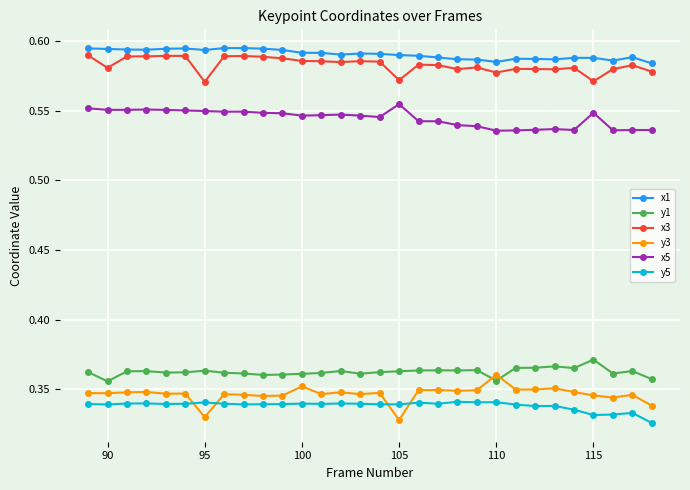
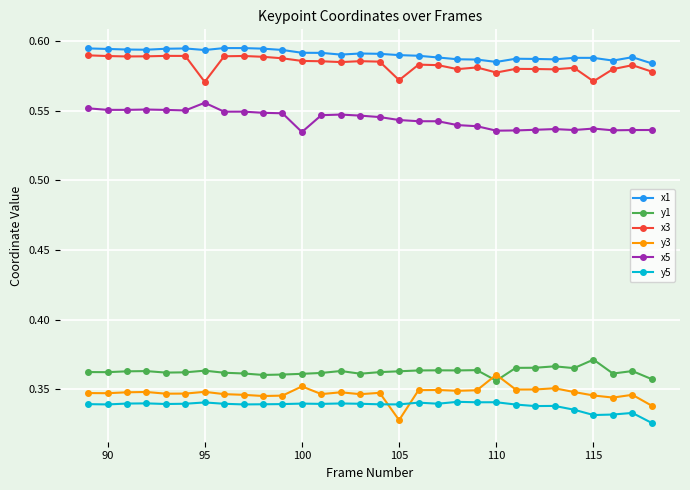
  {
    "y1": {
-     "90": 0.356,
+     "90": 0.362,
      "95": 0.363,
      "100": 0.361,
      "105": 0.363,
      "110": 0.356,
      "115": 0.371
    },
    "x3": {
-     "90": 0.581,
+     "90": 0.589,
      "95": 0.571,
      "100": 0.586,
      "105": 0.572,
      "110": 0.577,
      "115": 0.571
    },
    "y3": {
      "90": 0.347,
-     "95": 0.330,
+     "95": 0.348,
      "100": 0.352,
      "105": 0.328,
      "110": 0.360,
      "115": 0.346
    },
    "x5": {
      "90": 0.551,
-     "95": 0.550,
-     "100": 0.546,
-     "105": 0.555,
+     "95": 0.556,
+     "100": 0.535,
+     "105": 0.543,
      "110": 0.536,
-     "115": 0.548
+     "115": 0.537
    }
  }
